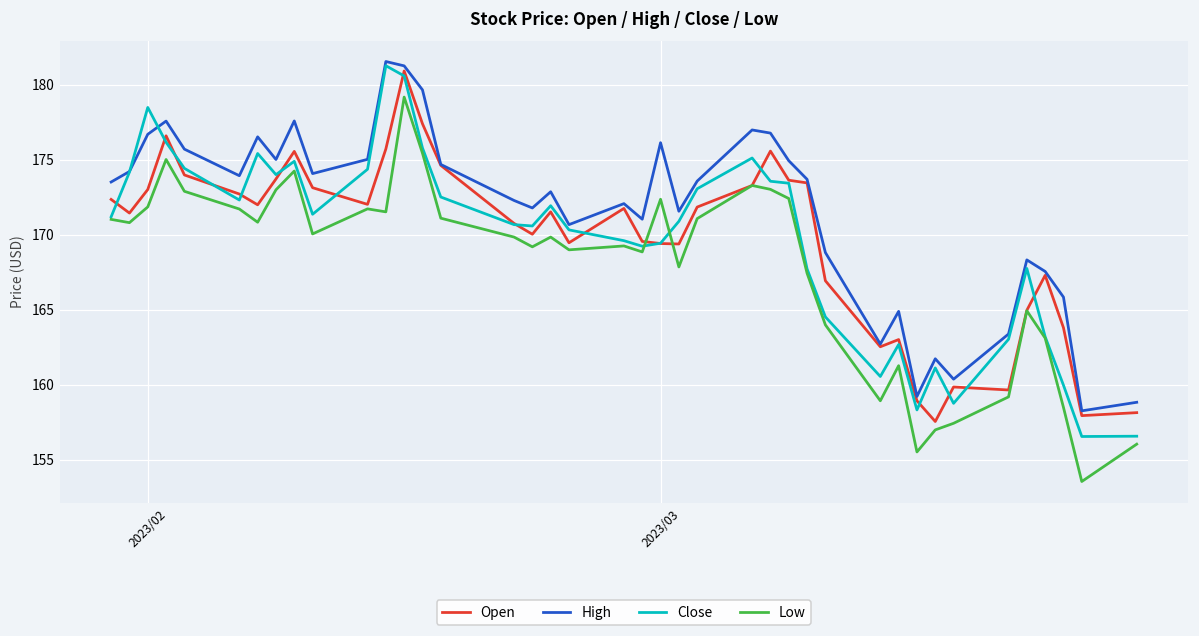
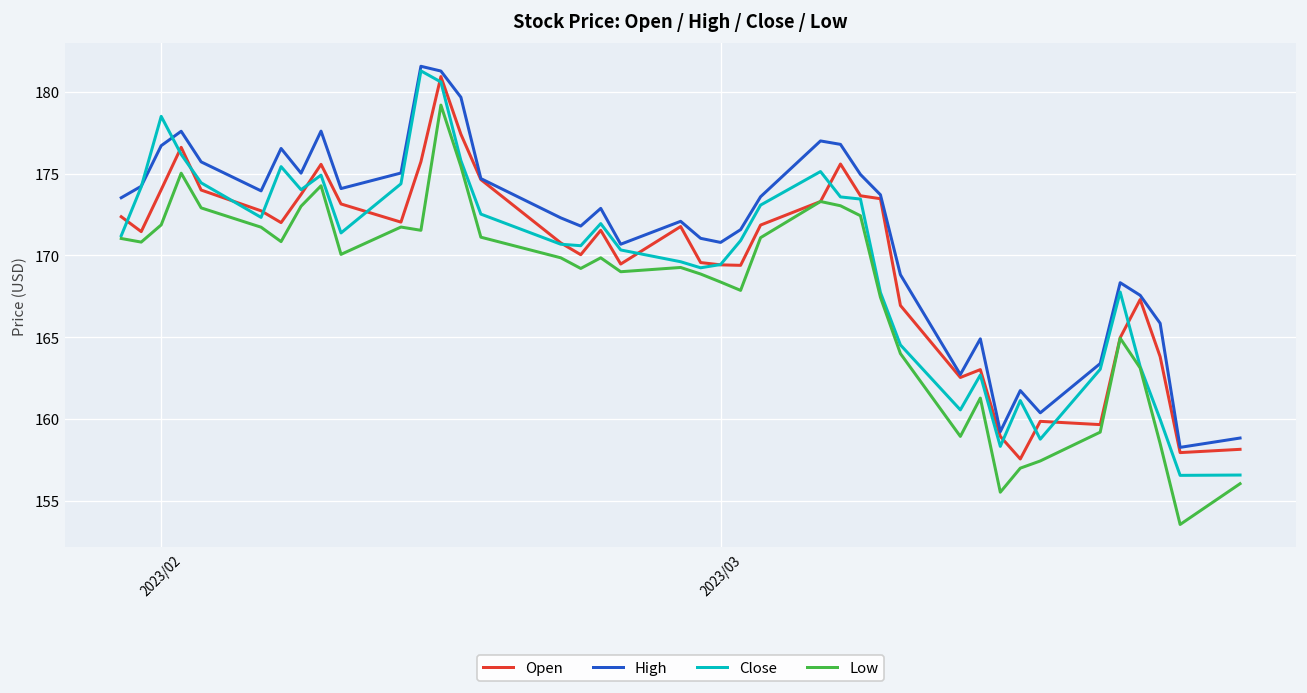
  {
    "Open": {
-     "2023/02": 173.0
+     "2023/02": 174.0
    },
    "High": {
      "2023/02": 176.7,
-     "2023/03": 176.1
+     "2023/03": 170.8
    },
    "Close": {
      "2023/02": 178.5
    },
    "Low": {
      "2023/02": 171.9,
-     "2023/03": 172.4
+     "2023/03": 168.4
    }
  }
